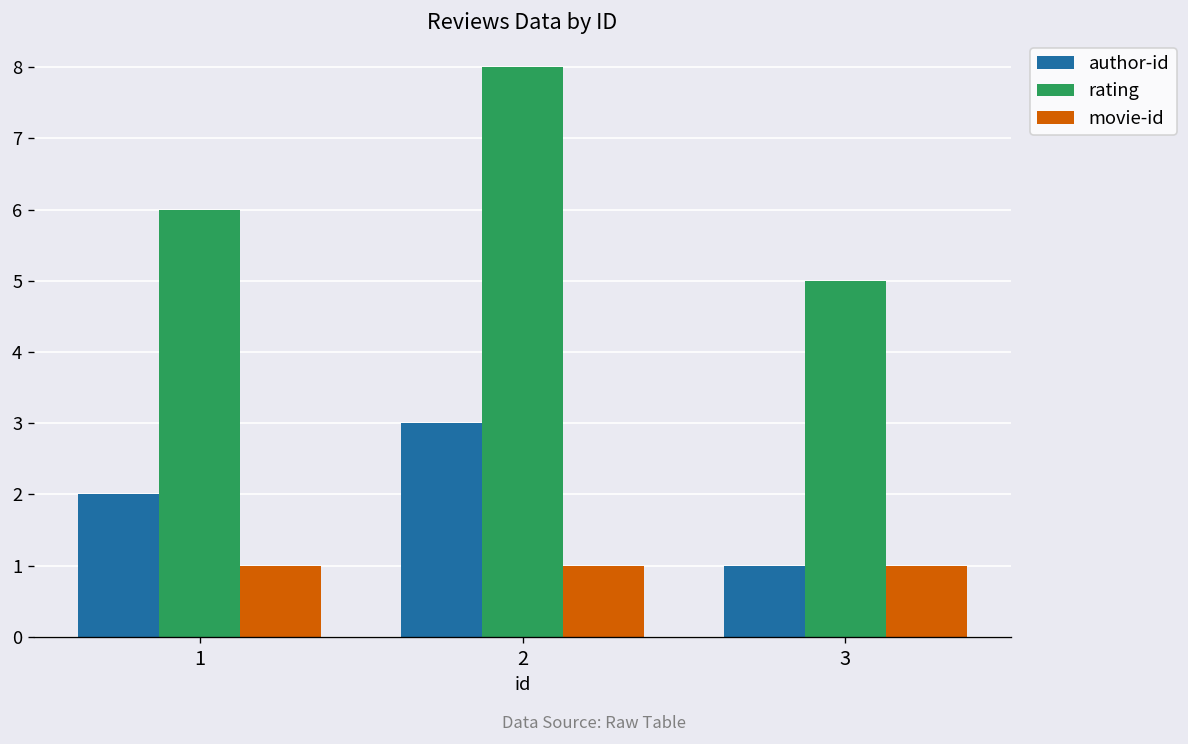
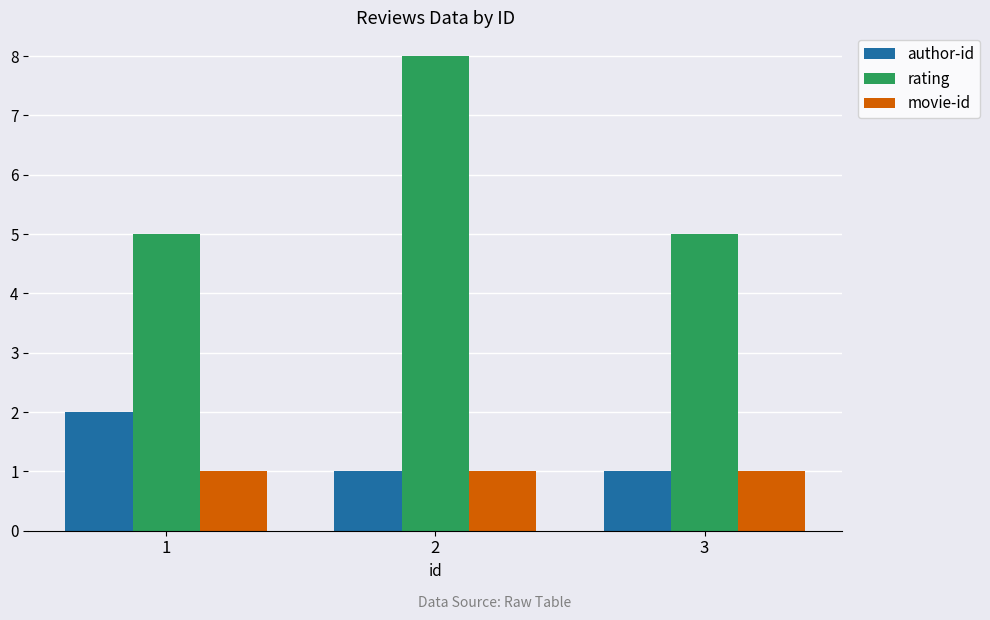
  {
    "author-id": {
      "1": 2,
-     "2": 3,
+     "2": 1,
      "3": 1
    },
    "rating": {
-     "1": 6,
+     "1": 5,
      "2": 8,
      "3": 5
    },
    "movie-id": {
      "1": 1,
      "2": 1,
      "3": 1
    }
  }
